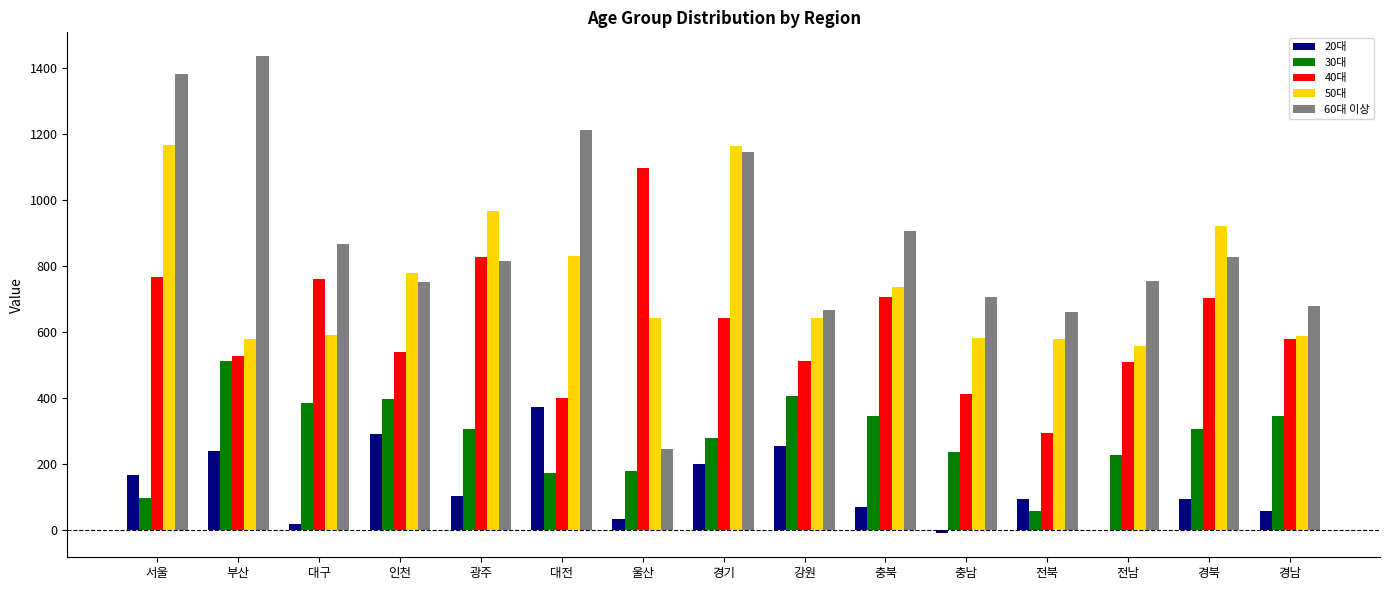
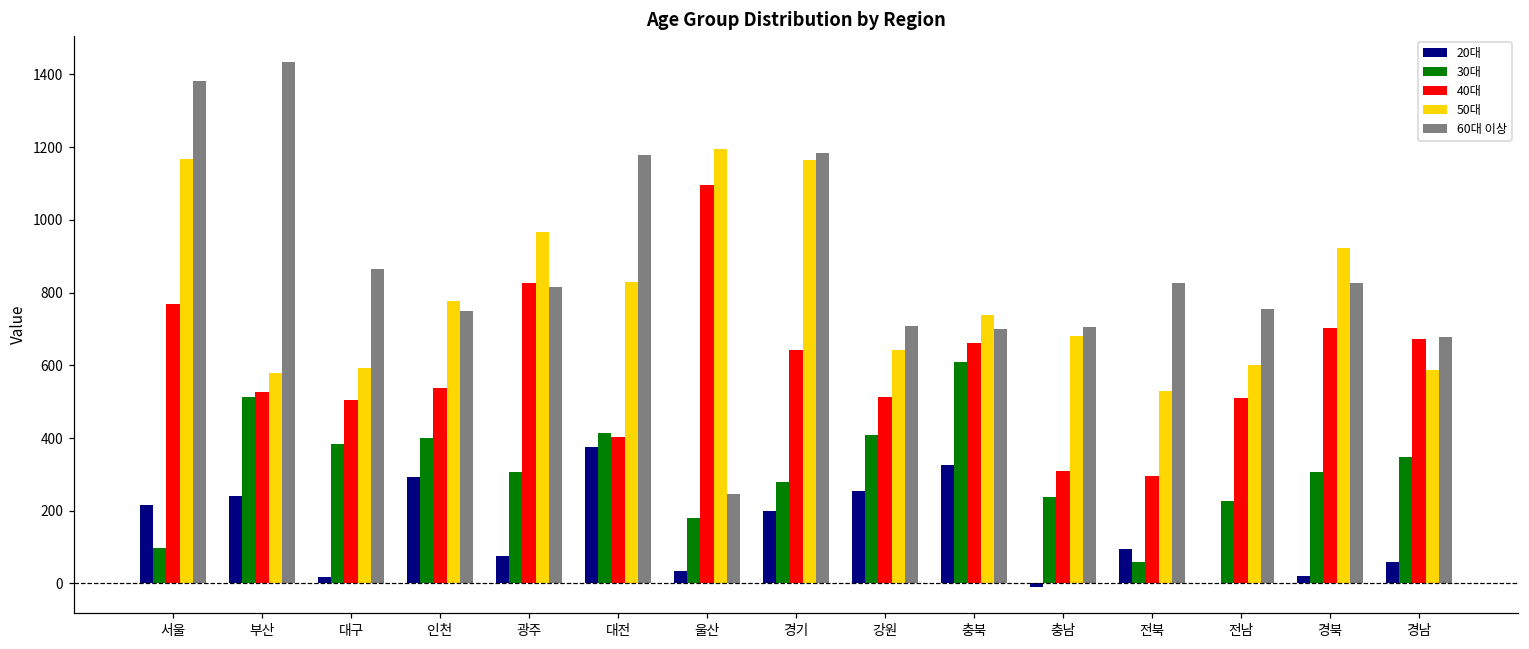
  {
    "20대": {
-     "서울": 170,
+     "서울": 220,
      "부산": 240,
      "대구": 20,
      "인천": 290,
-     "광주": 110,
+     "광주": 80,
      "대전": 370,
      "울산": 40,
      "경기": 200,
      "강원": 260,
-     "충북": 70,
+     "충북": 330,
      "충남": -10,
      "전북": 100,
-     "경북": 90,
+     "경북": 20,
      "경남": 60
    },
    "30대": {
      "서울": 100,
      "부산": 510,
      "대구": 380,
      "인천": 400,
      "광주": 310,
-     "대전": 170,
+     "대전": 410,
      "울산": 180,
      "경기": 280,
      "강원": 410,
-     "충북": 350,
+     "충북": 610,
      "충남": 240,
      "전북": 60,
      "전남": 230,
      "경북": 310,
      "경남": 350
    },
    "40대": {
      "서울": 770,
      "부산": 530,
-     "대구": 760,
+     "대구": 500,
      "인천": 540,
      "광주": 830,
      "대전": 400,
      "울산": 1100,
      "경기": 640,
      "강원": 510,
-     "충북": 710,
-     "충남": 410,
+     "충북": 660,
+     "충남": 310,
      "전북": 290,
      "전남": 510,
      "경북": 700,
-     "경남": 580
+     "경남": 670
    },
    "50대": {
      "서울": 1170,
      "부산": 580,
      "대구": 590,
      "인천": 780,
      "광주": 970,
      "대전": 830,
-     "울산": 640,
+     "울산": 1190,
      "경기": 1160,
      "강원": 640,
      "충북": 740,
-     "충남": 580,
-     "전북": 580,
-     "전남": 560,
+     "충남": 680,
+     "전북": 530,
+     "전남": 600,
      "경북": 920,
      "경남": 590
    },
    "60대 이상": {
      "서울": 1380,
      "부산": 1430,
      "대구": 860,
      "인천": 750,
      "광주": 810,
-     "대전": 1210,
+     "대전": 1180,
      "울산": 250,
-     "경기": 1150,
-     "강원": 670,
-     "충북": 900,
+     "경기": 1180,
+     "강원": 710,
+     "충북": 700,
      "충남": 710,
-     "전북": 660,
+     "전북": 830,
      "전남": 750,
      "경북": 830,
      "경남": 680
    }
  }
